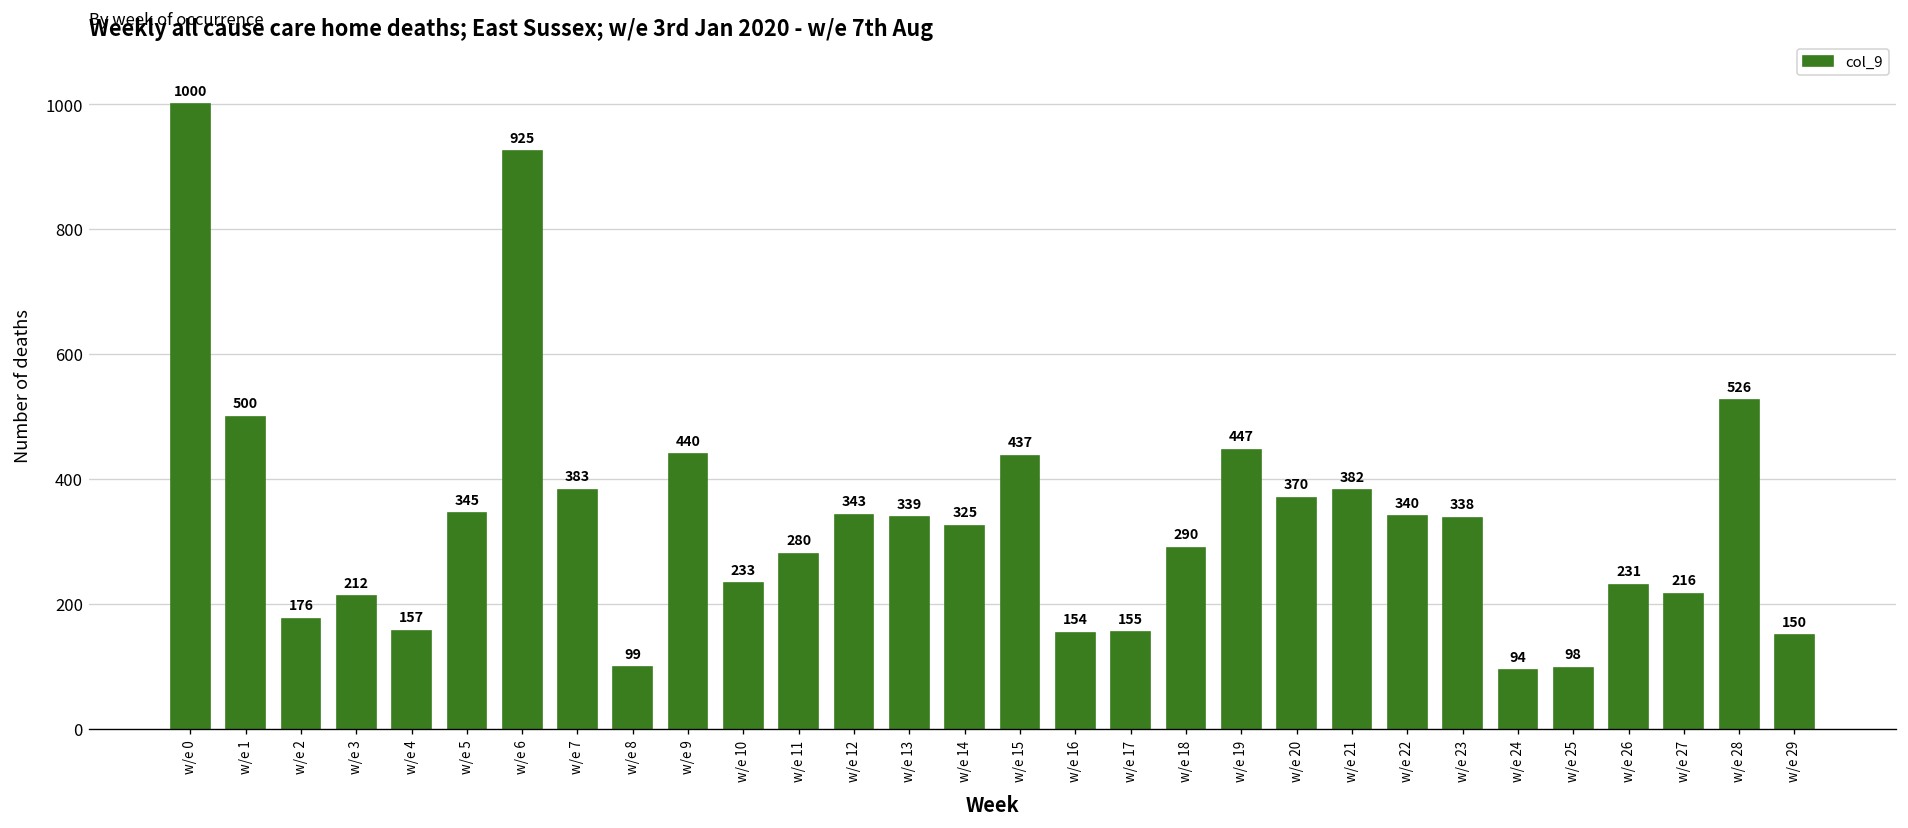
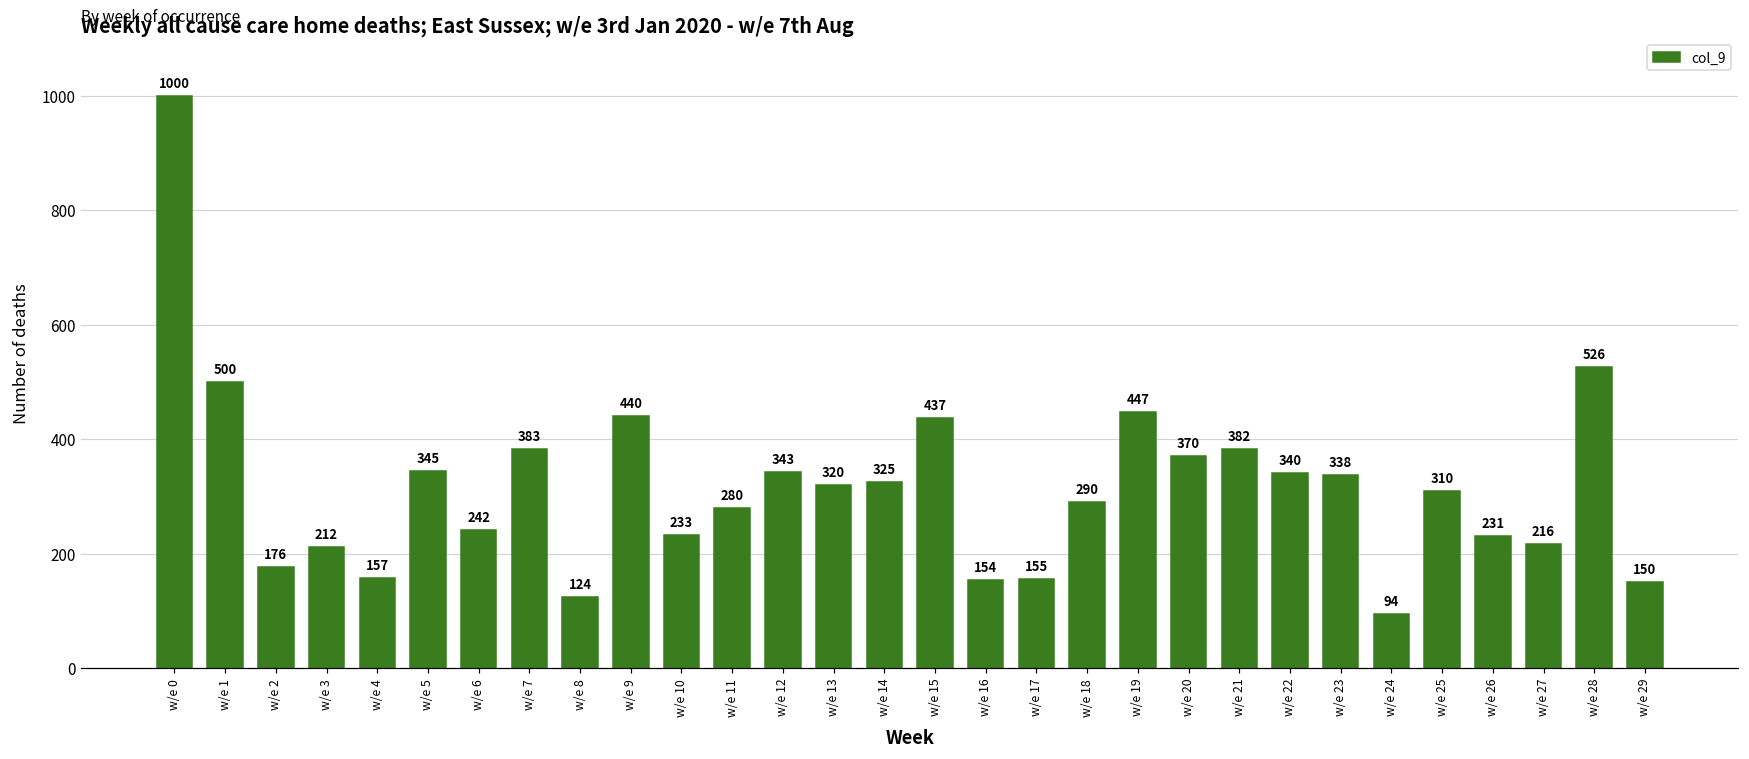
  {
    "w/e 0": 1000,
    "w/e 1": 500,
    "w/e 2": 176,
    "w/e 3": 212,
    "w/e 4": 157,
    "w/e 5": 345,
-   "w/e 6": 925,
+   "w/e 6": 242,
    "w/e 7": 383,
-   "w/e 8": 99,
+   "w/e 8": 124,
    "w/e 9": 440,
    "w/e 10": 233,
    "w/e 11": 280,
    "w/e 12": 343,
-   "w/e 13": 339,
+   "w/e 13": 320,
    "w/e 14": 325,
    "w/e 15": 437,
    "w/e 16": 154,
    "w/e 17": 155,
    "w/e 18": 290,
    "w/e 19": 447,
    "w/e 20": 370,
    "w/e 21": 382,
    "w/e 22": 340,
    "w/e 23": 338,
    "w/e 24": 94,
-   "w/e 25": 98,
+   "w/e 25": 310,
    "w/e 26": 231,
    "w/e 27": 216,
    "w/e 28": 526,
    "w/e 29": 150
  }
